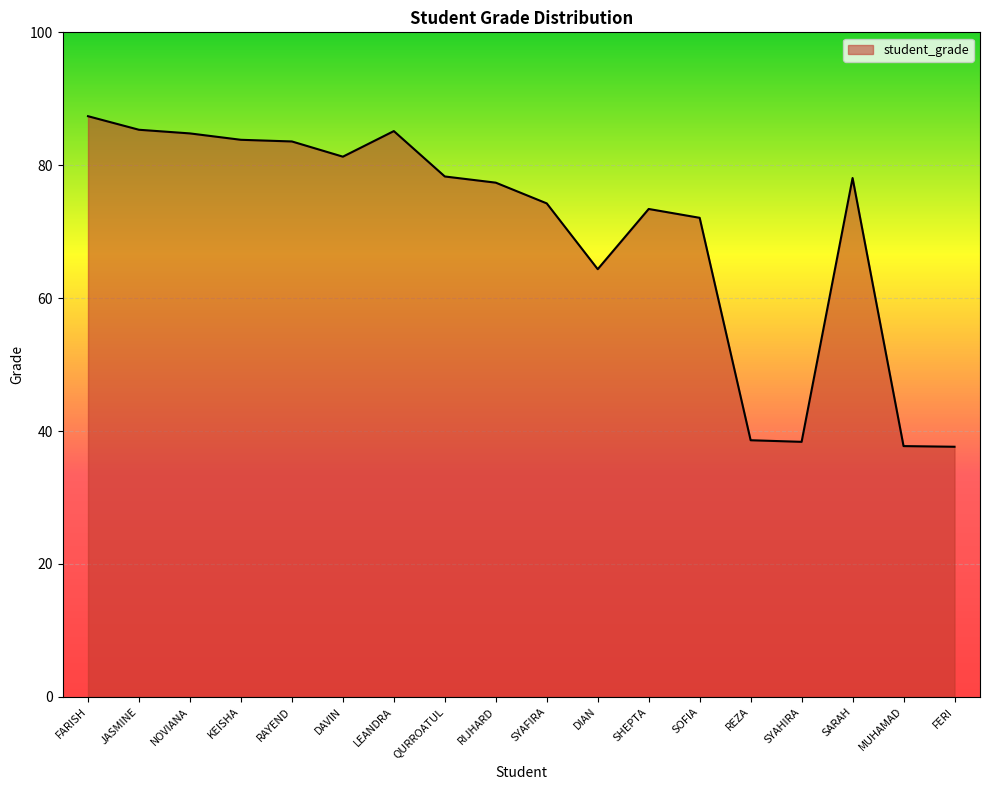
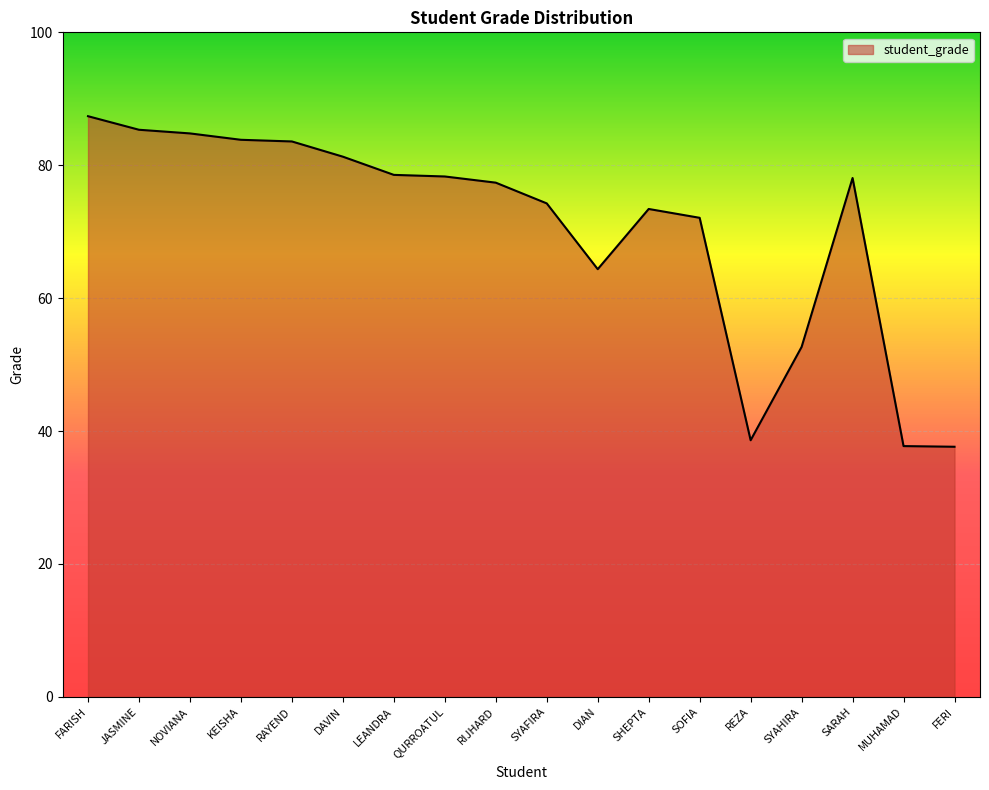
  {
    "FARISH": 87,
    "JASMINE": 85,
    "NOVIANA": 85,
    "KEISHA": 84,
    "RAYEND": 84,
    "DAVIN": 81,
-   "LEANDRA": 85,
+   "LEANDRA": 79,
    "QURROATUL": 78,
    "RIJHARD": 77,
    "SYAFIRA": 74,
    "DIAN": 64,
    "SHEPTA": 73,
    "SOFIA": 72,
    "REZA": 39,
-   "SYAHIRA": 38,
+   "SYAHIRA": 53,
    "SARAH": 78,
    "MUHAMAD": 38,
    "FERI": 38
  }
